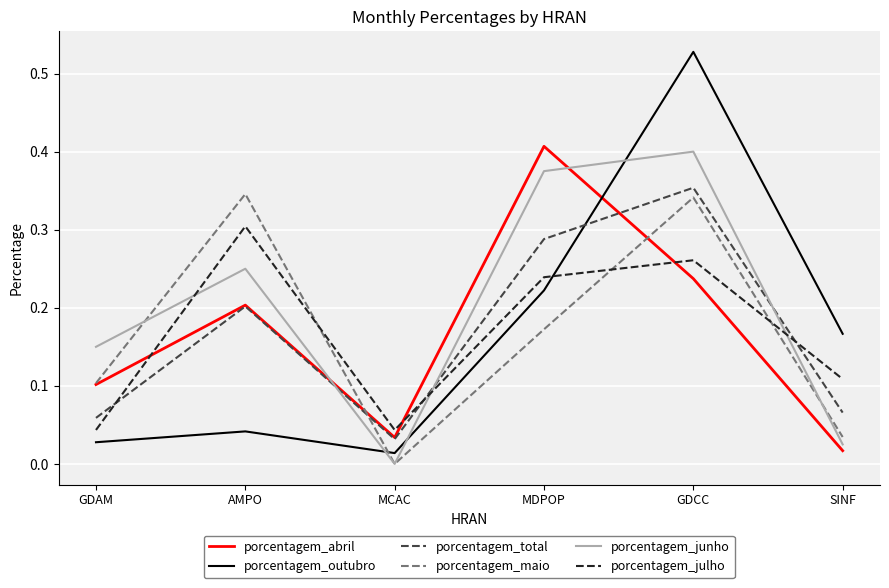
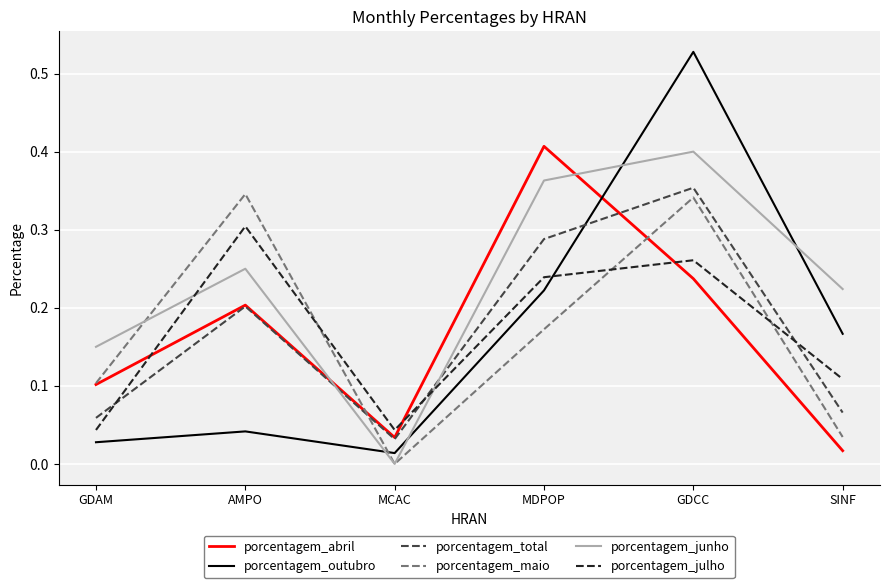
  {
    "porcentagem_abril": {
      "MDPOP": 0.41,
      "GDCC": 0.24,
      "SINF": 0.02
    },
    "porcentagem_maio": {
      "AMPO": 0.35,
      "MDPOP": 0.17,
      "GDCC": 0.34,
      "SINF": 0.03
    },
    "porcentagem_junho": {
      "GDAM": 0.15,
      "AMPO": 0.25,
-     "MDPOP": 0.38,
+     "MDPOP": 0.36,
      "GDCC": 0.40,
-     "SINF": 0.03
+     "SINF": 0.22
    }
  }
